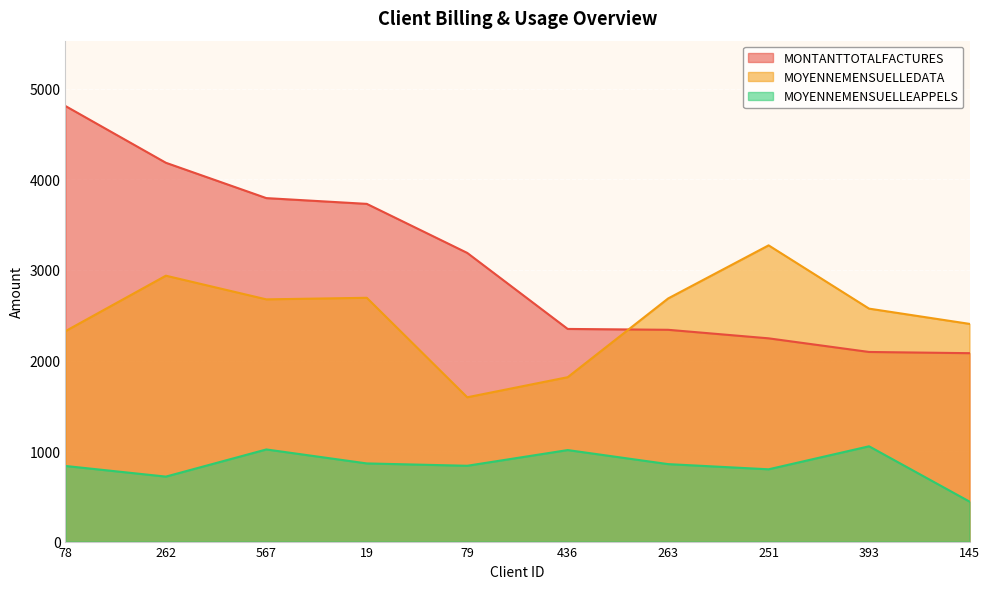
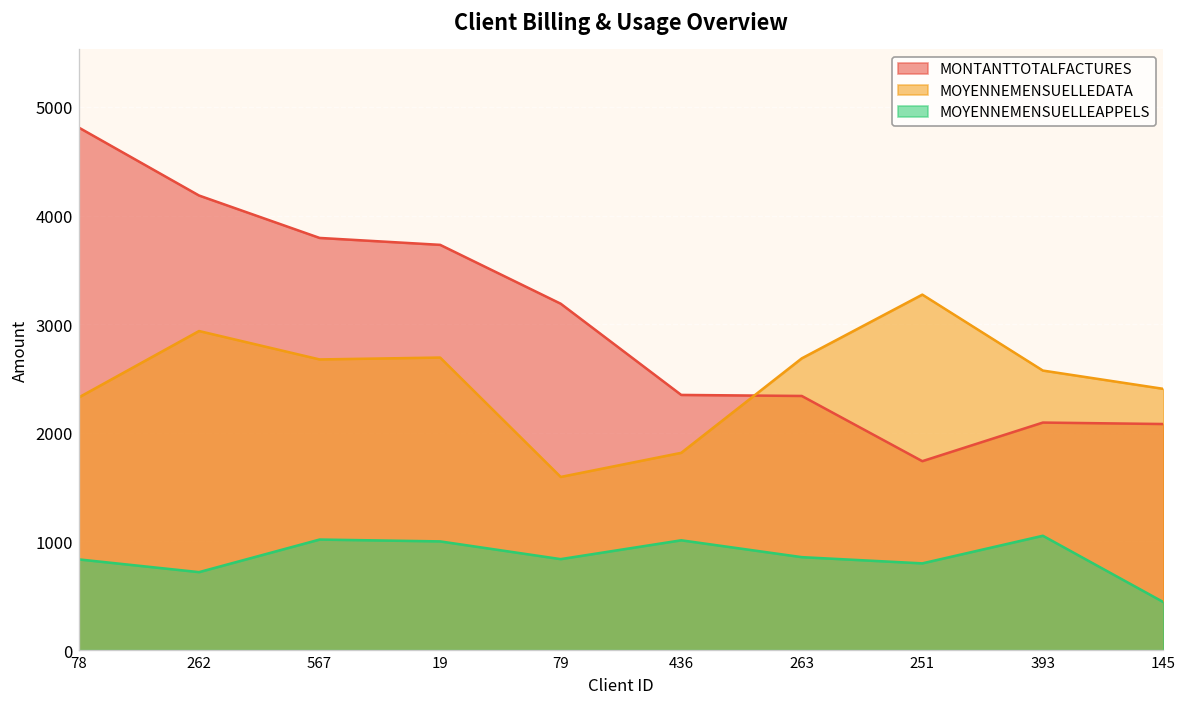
  {
    "MONTANTTOTALFACTURES": {
      "78": 4800,
      "262": 4200,
      "567": 3800,
      "19": 3700,
      "79": 3200,
      "436": 2300,
      "263": 2300,
-     "251": 2200,
+     "251": 1700,
      "393": 2100,
      "145": 2100
    },
    "MOYENNEMENSUELLEDATA": {
      "78": 2300,
      "262": 2900,
      "567": 2700,
      "19": 2700,
      "79": 1600,
      "436": 1800,
      "263": 2700,
      "251": 3300,
      "393": 2600,
      "145": 2400
    },
    "MOYENNEMENSUELLEAPPELS": {
      "78": 800,
      "262": 700,
      "567": 1000,
-     "19": 900,
+     "19": 1000,
      "79": 800,
      "436": 1000,
      "263": 900,
      "251": 800,
      "393": 1100,
      "145": 400
    }
  }
